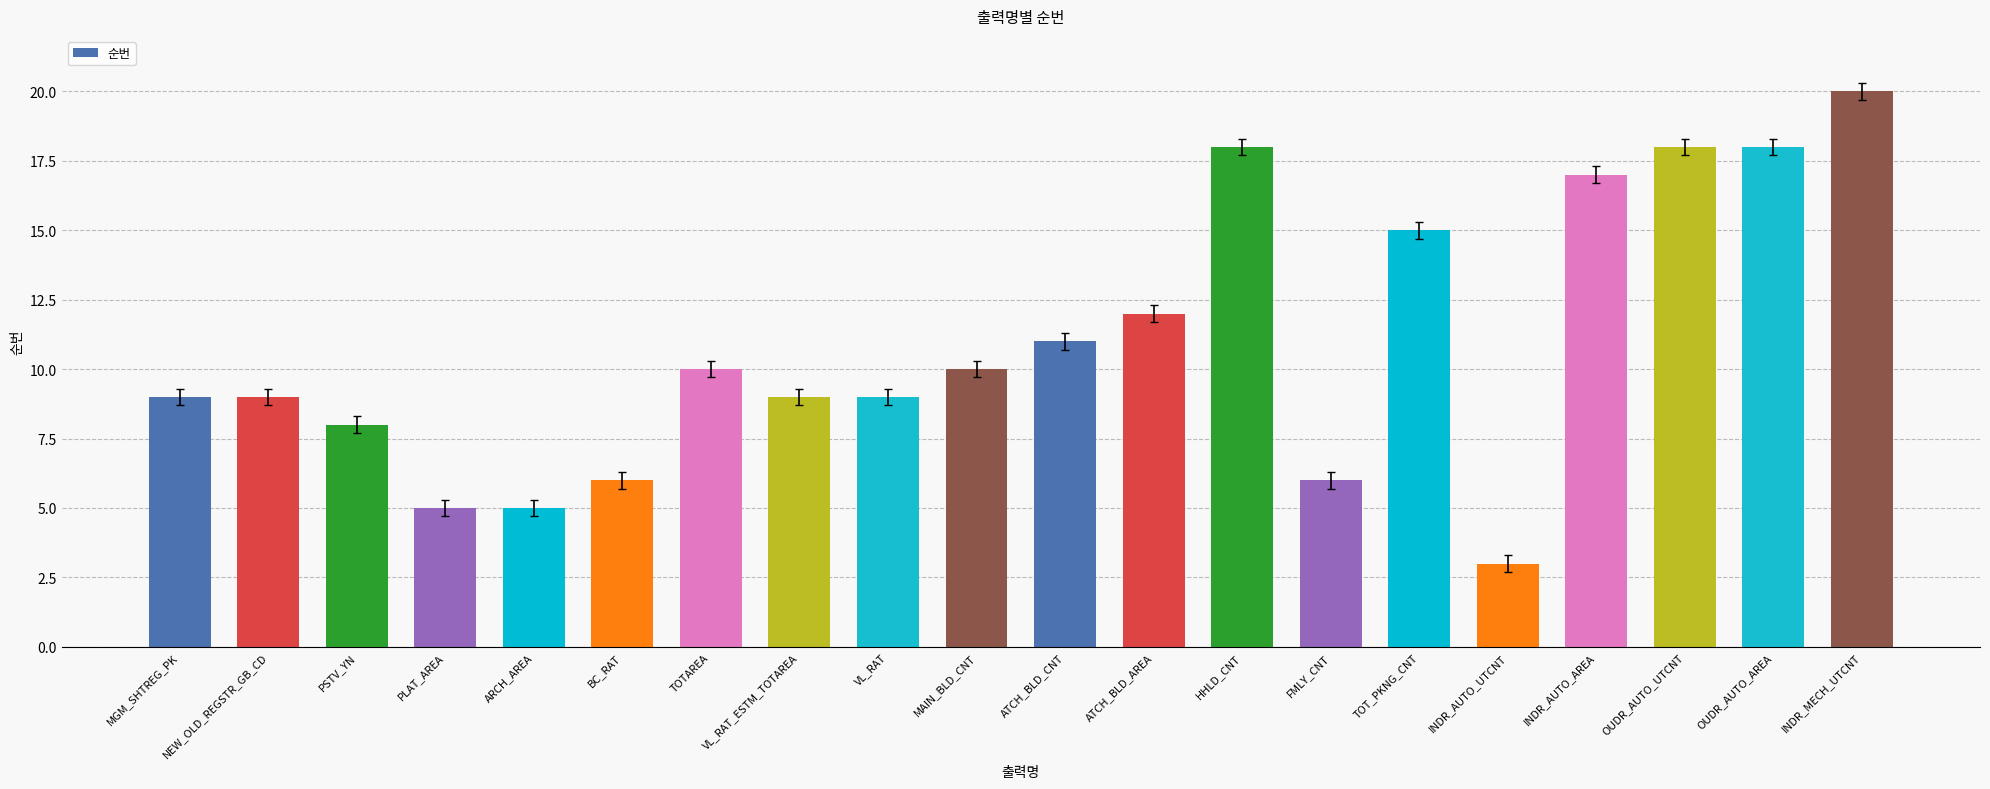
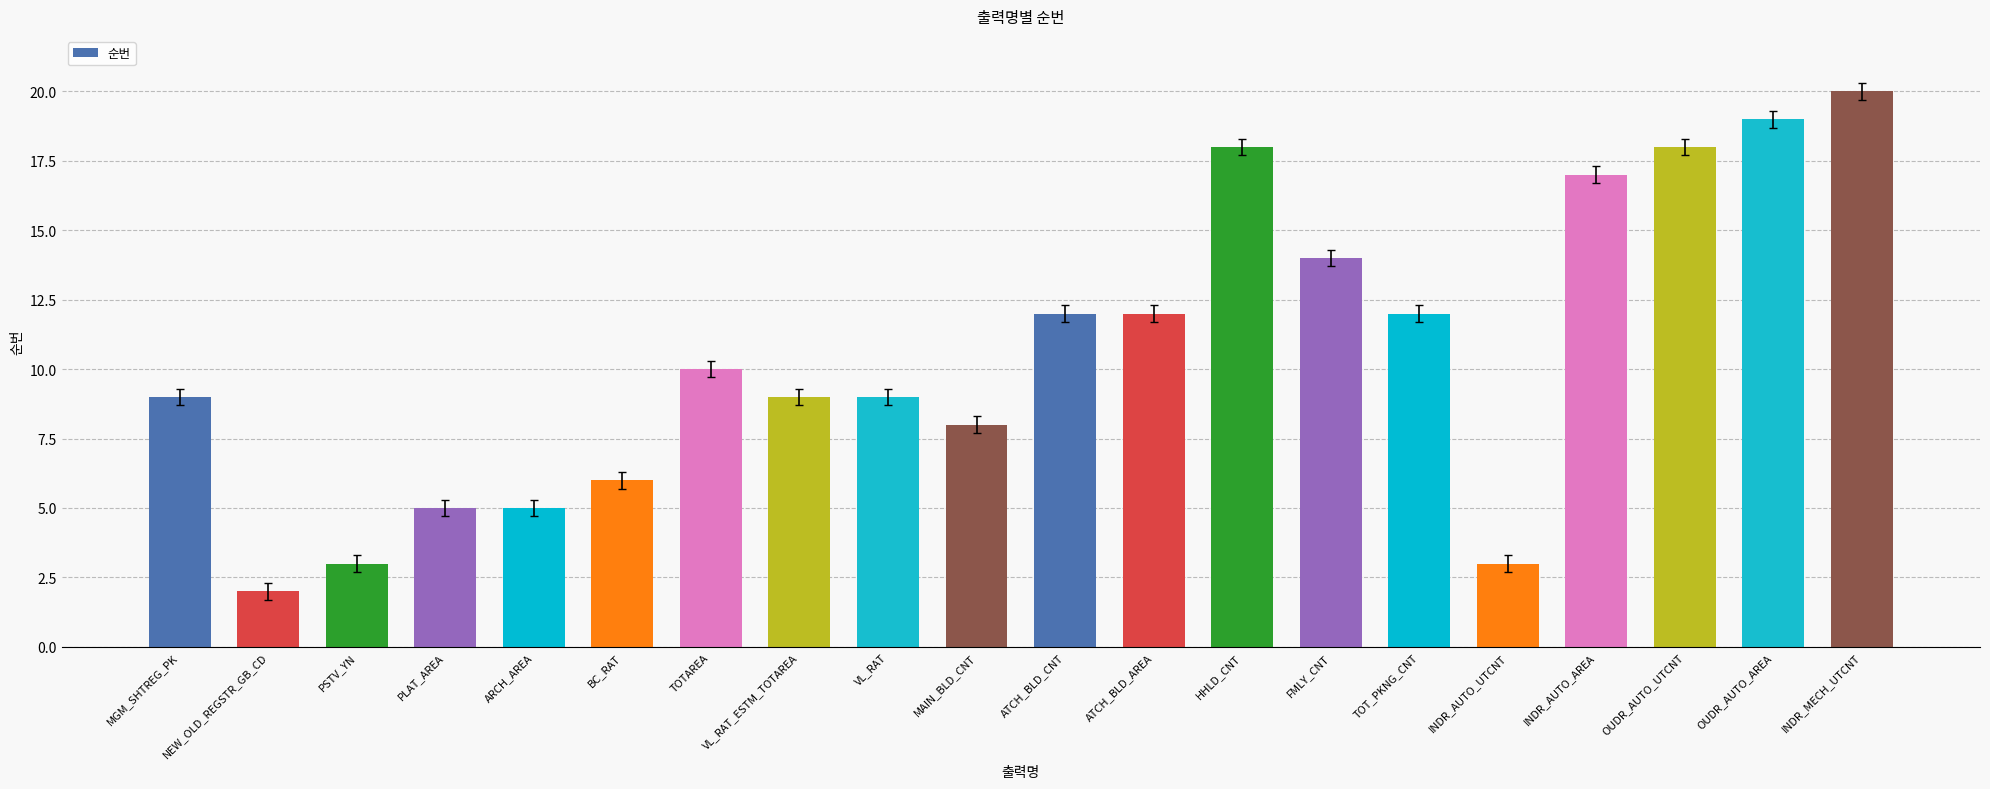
  {
    "순번": {
      "MGM_SHTREG_PK": 9,
-     "NEW_OLD_REGSTR_GB_CD": 9,
-     "PSTV_YN": 8,
+     "NEW_OLD_REGSTR_GB_CD": 2,
+     "PSTV_YN": 3,
      "PLAT_AREA": 5,
      "ARCH_AREA": 5,
      "BC_RAT": 6,
      "TOTAREA": 10,
      "VL_RAT_ESTM_TOTAREA": 9,
      "VL_RAT": 9,
-     "MAIN_BLD_CNT": 10,
-     "ATCH_BLD_CNT": 11,
+     "MAIN_BLD_CNT": 8,
+     "ATCH_BLD_CNT": 12,
      "ATCH_BLD_AREA": 12,
      "HHLD_CNT": 18,
-     "FMLY_CNT": 6,
-     "TOT_PKNG_CNT": 15,
+     "FMLY_CNT": 14,
+     "TOT_PKNG_CNT": 12,
      "INDR_AUTO_UTCNT": 3,
      "INDR_AUTO_AREA": 17,
      "OUDR_AUTO_UTCNT": 18,
-     "OUDR_AUTO_AREA": 18,
+     "OUDR_AUTO_AREA": 19,
      "INDR_MECH_UTCNT": 20
    }
  }
